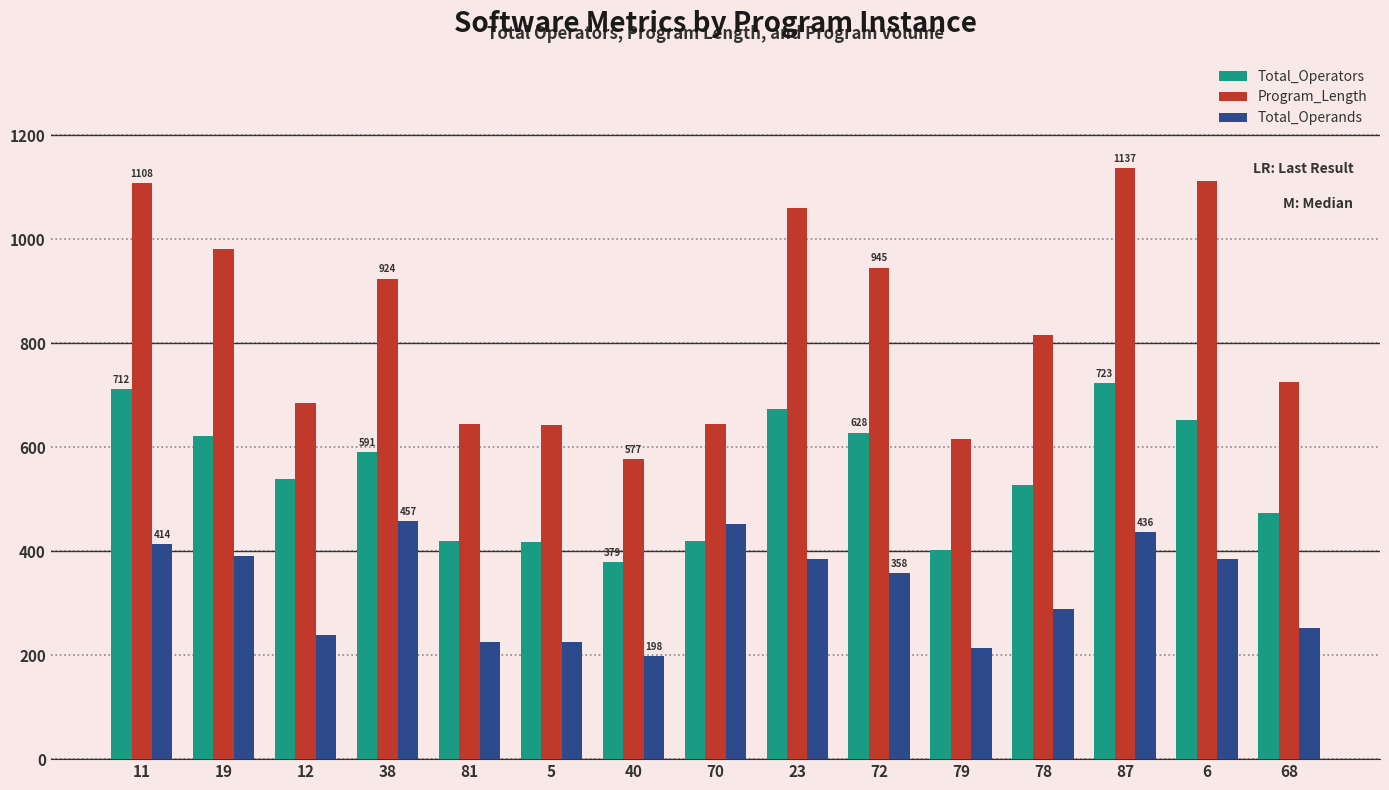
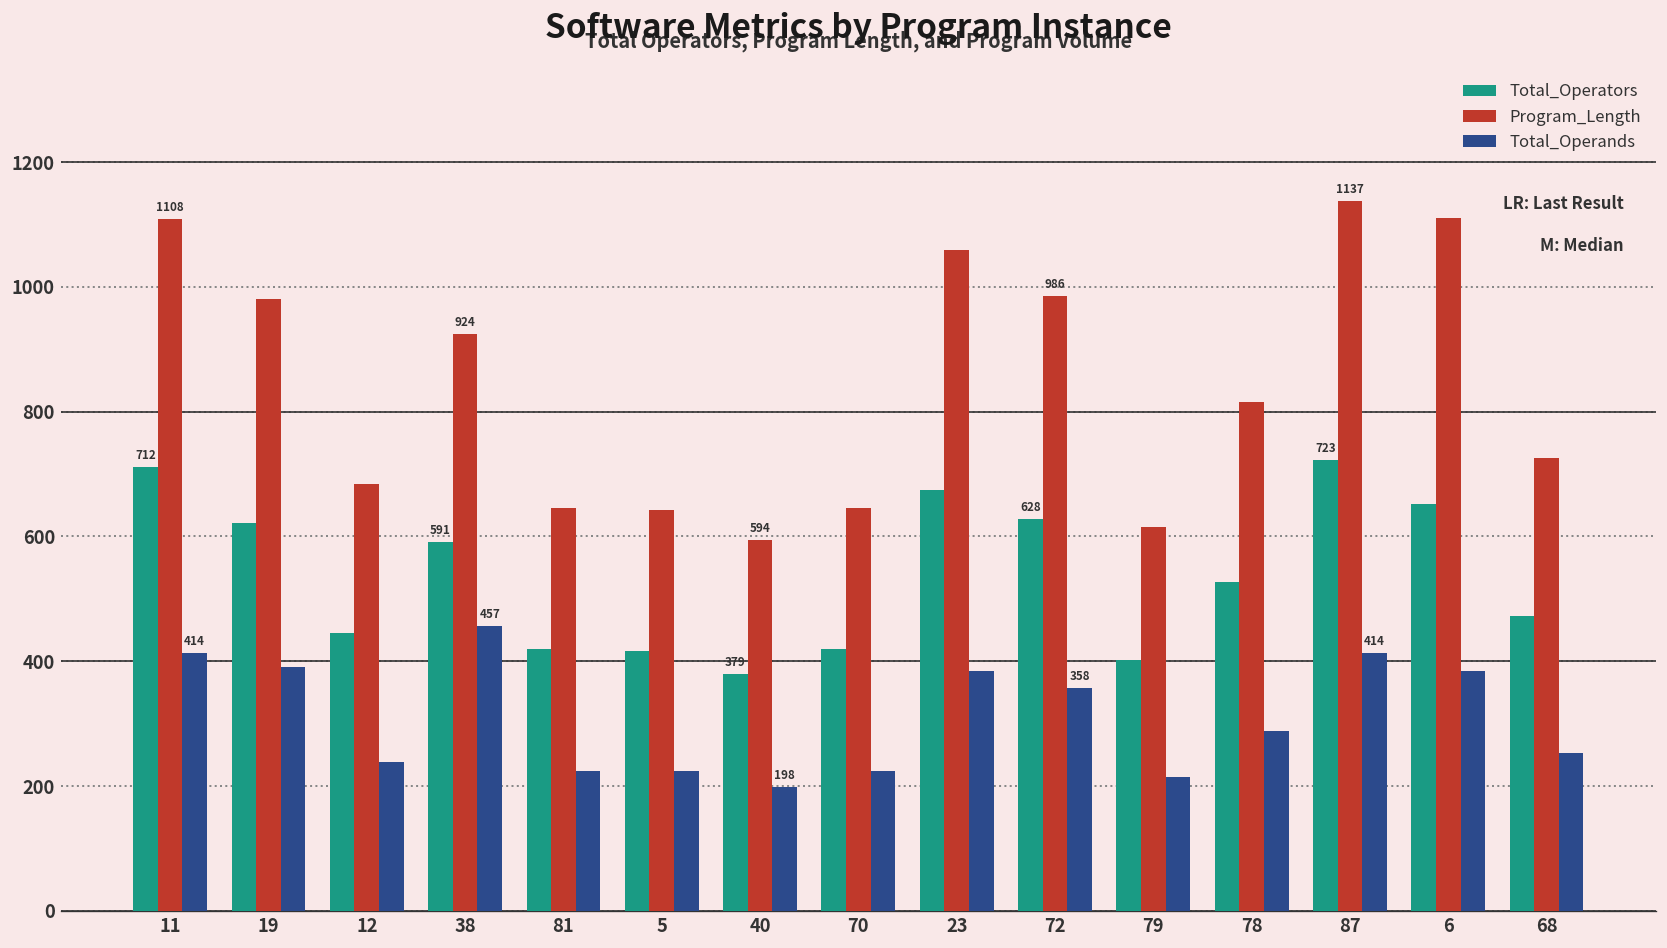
  {
    "Total_Operators": {
      "19": 620,
-     "12": 540,
+     "12": 450,
      "81": 420,
      "5": 420,
      "70": 420,
      "23": 670,
      "79": 400,
      "78": 530,
      "6": 650,
      "68": 470
    },
    "Program_Length": {
      "11": 1108,
      "38": 924,
-     "40": 577,
-     "72": 945,
+     "40": 594,
+     "72": 986,
      "87": 1137
    },
    "Total_Operands": {
      "11": 414,
      "38": 457,
      "40": 198,
-     "70": 450,
+     "70": 230,
      "72": 358,
-     "87": 436
+     "87": 414
    }
  }
